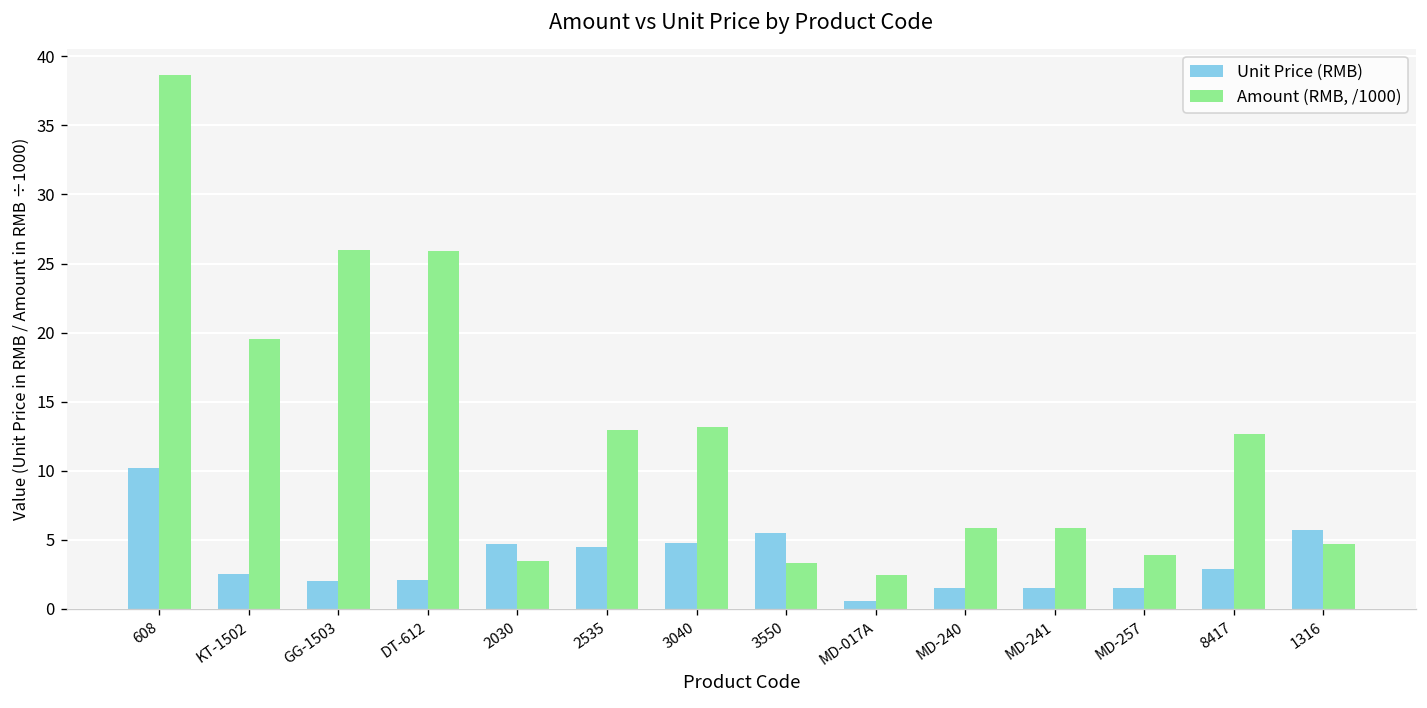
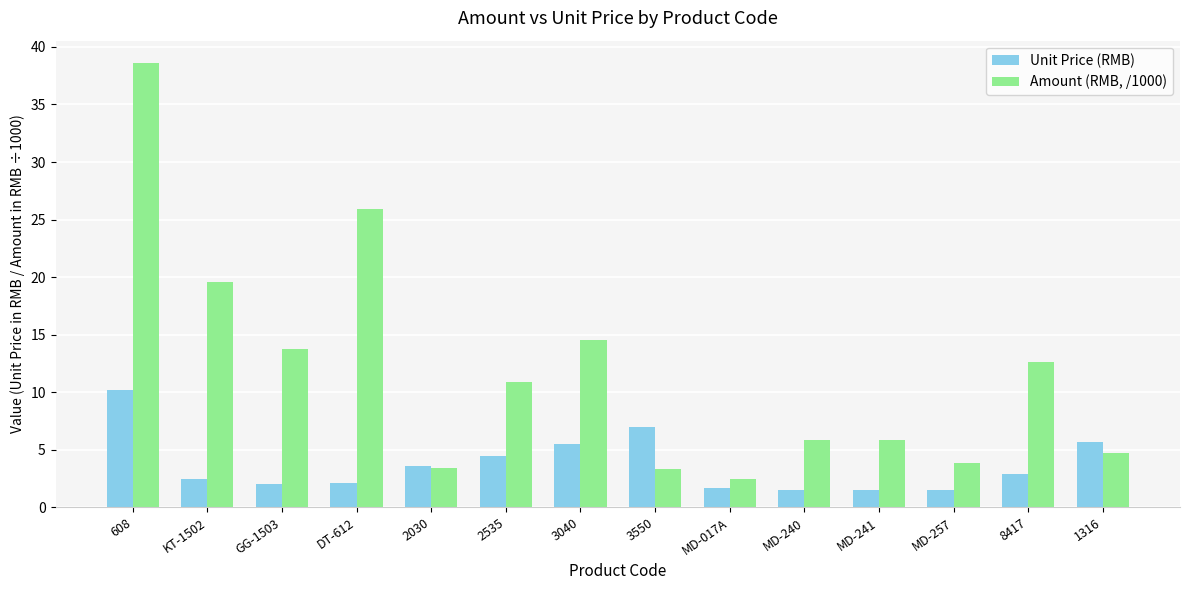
  {
    "Unit Price (RMB)": {
      "608": 10.2,
      "KT-1502": 2.5,
      "GG-1503": 2.0,
      "DT-612": 2.1,
-     "2030": 4.7,
+     "2030": 3.6,
      "2535": 4.5,
-     "3040": 4.8,
-     "3550": 5.5,
-     "MD-017A": 0.6,
+     "3040": 5.5,
+     "3550": 7.0,
+     "MD-017A": 1.7,
      "MD-240": 1.5,
      "MD-241": 1.5,
      "MD-257": 1.5,
      "8417": 2.9,
      "1316": 5.7
    },
    "Amount (RMB, /1000)": {
      "608": 38.6,
      "KT-1502": 19.6,
-     "GG-1503": 26.0,
+     "GG-1503": 13.8,
      "DT-612": 25.9,
      "2030": 3.5,
-     "2535": 13.0,
-     "3040": 13.2,
+     "2535": 10.9,
+     "3040": 14.5,
      "3550": 3.4,
      "MD-017A": 2.4,
      "MD-240": 5.8,
      "MD-241": 5.8,
      "MD-257": 3.9,
      "8417": 12.7,
      "1316": 4.7
    }
  }
